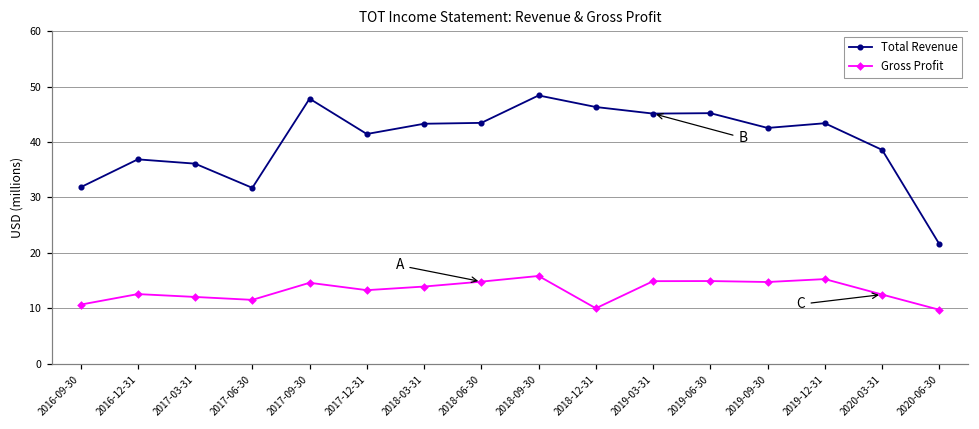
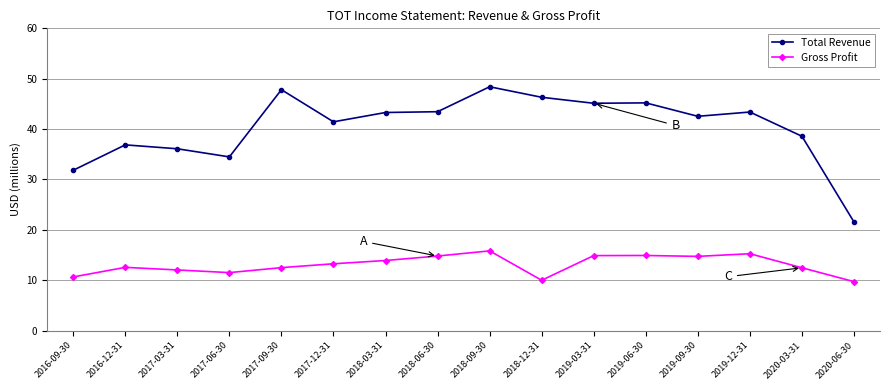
  {
    "Total Revenue": {
      "2016-09-30": 32,
      "2016-12-31": 37,
      "2017-03-31": 36,
-     "2017-06-30": 32,
+     "2017-06-30": 34,
      "2017-09-30": 48,
      "2017-12-31": 41,
      "2018-03-31": 43,
      "2018-06-30": 43,
      "2018-09-30": 48,
      "2018-12-31": 46,
      "2019-03-31": 45,
      "2019-06-30": 45,
      "2019-09-30": 43,
      "2019-12-31": 43,
      "2020-03-31": 39,
      "2020-06-30": 22
    },
    "Gross Profit": {
      "2016-09-30": 11,
      "2016-12-31": 13,
      "2017-03-31": 12,
      "2017-06-30": 12,
-     "2017-09-30": 15,
+     "2017-09-30": 12,
      "2017-12-31": 13,
      "2018-03-31": 14,
      "2018-06-30": 15,
      "2018-09-30": 16,
      "2018-12-31": 10,
      "2019-03-31": 15,
      "2019-06-30": 15,
      "2019-09-30": 15,
      "2019-12-31": 15,
      "2020-03-31": 12,
      "2020-06-30": 10
    }
  }
